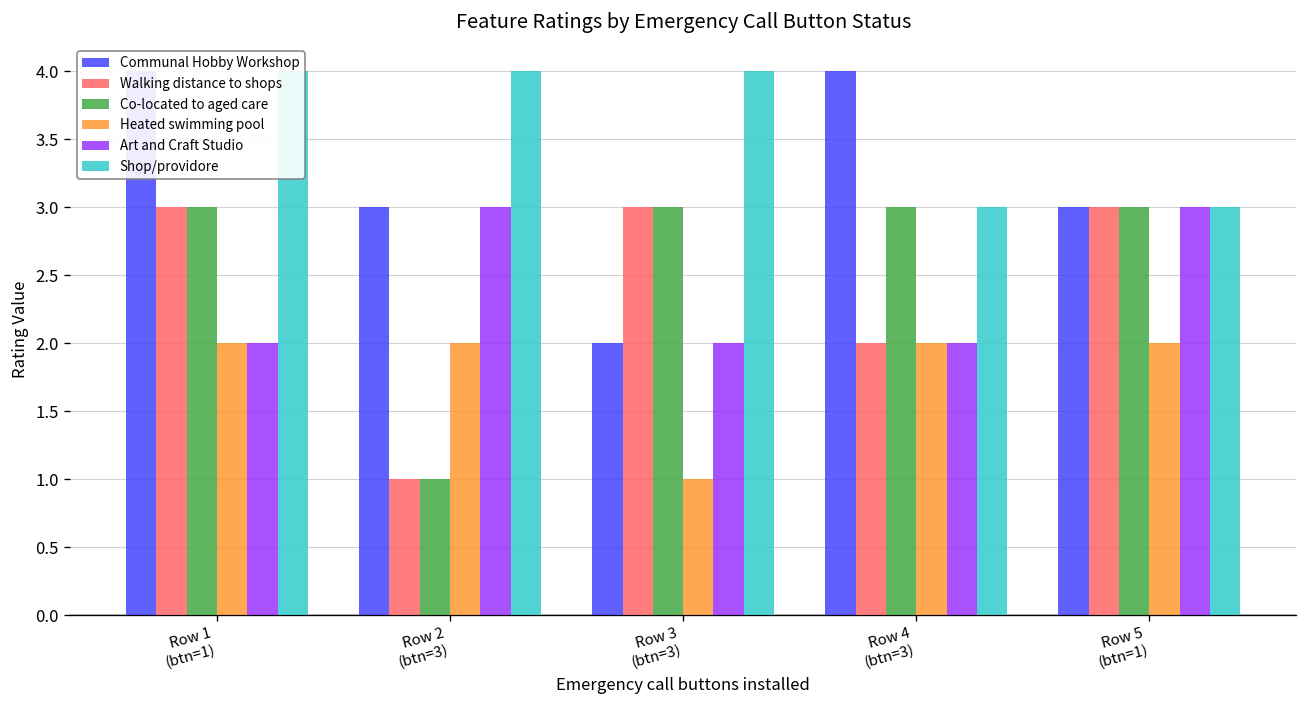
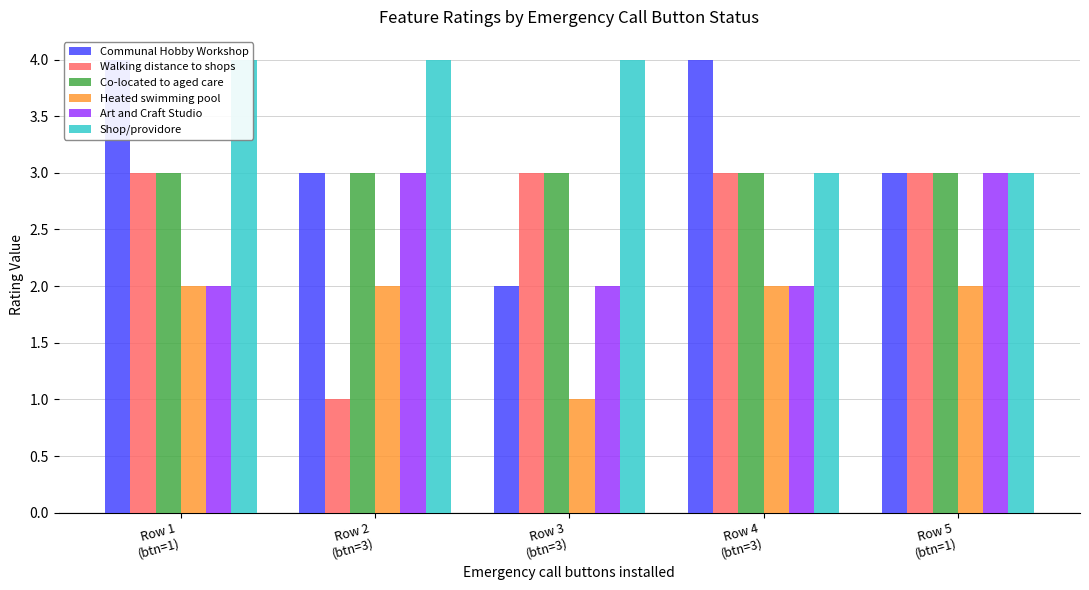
  {
    "Communal Hobby Workshop": {
      "Row 2 (btn=3)": 3,
      "Row 3 (btn=3)": 2,
      "Row 4 (btn=3)": 4,
      "Row 5 (btn=1)": 3
    },
    "Walking distance to shops": {
      "Row 1 (btn=1)": 3,
      "Row 2 (btn=3)": 1,
      "Row 3 (btn=3)": 3,
-     "Row 4 (btn=3)": 2,
+     "Row 4 (btn=3)": 3,
      "Row 5 (btn=1)": 3
    },
    "Co-located to aged care": {
      "Row 1 (btn=1)": 3,
-     "Row 2 (btn=3)": 1,
+     "Row 2 (btn=3)": 3,
      "Row 3 (btn=3)": 3,
      "Row 4 (btn=3)": 3,
      "Row 5 (btn=1)": 3
    },
    "Heated swimming pool": {
      "Row 1 (btn=1)": 2,
      "Row 2 (btn=3)": 2,
      "Row 3 (btn=3)": 1,
      "Row 4 (btn=3)": 2,
      "Row 5 (btn=1)": 2
    },
    "Art and Craft Studio": {
      "Row 1 (btn=1)": 2,
      "Row 2 (btn=3)": 3,
      "Row 3 (btn=3)": 2,
      "Row 4 (btn=3)": 2,
      "Row 5 (btn=1)": 3
    },
    "Shop/providore": {
      "Row 2 (btn=3)": 4,
      "Row 3 (btn=3)": 4,
      "Row 4 (btn=3)": 3,
      "Row 5 (btn=1)": 3
    }
  }
